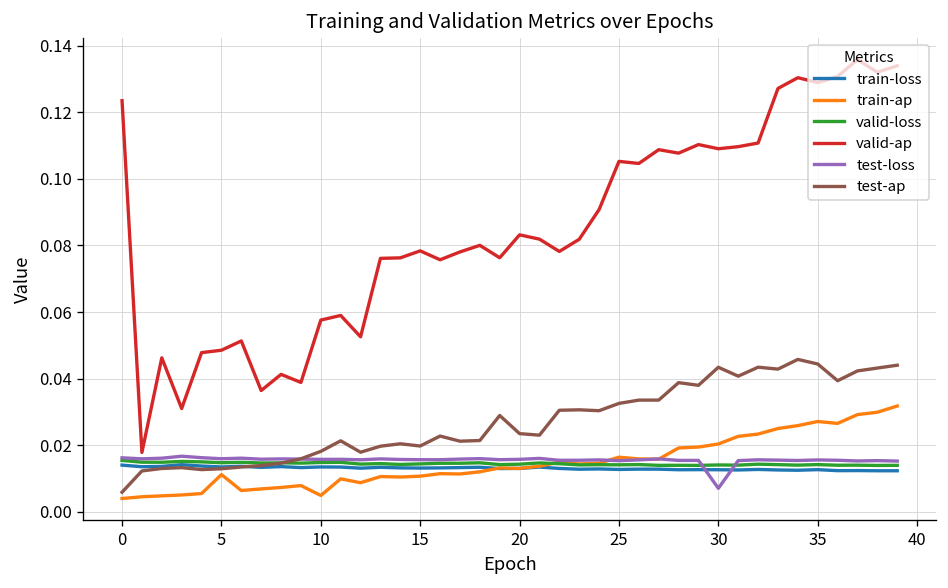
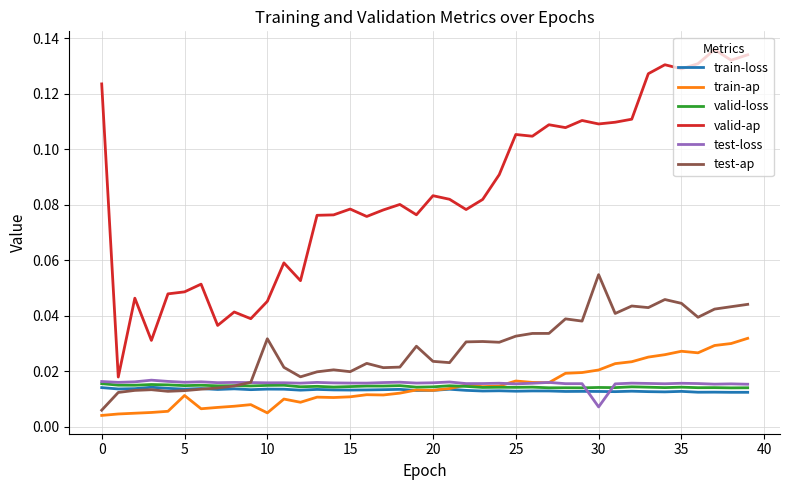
  {
    "train-loss": {
      "0": 0.014,
      "10": 0.014,
      "15": 0.013,
      "25": 0.013,
      "30": 0.013,
      "35": 0.013
    },
    "train-ap": {
      "0": 0.004,
      "5": 0.011,
      "10": 0.005,
      "15": 0.011,
      "25": 0.016,
      "30": 0.020,
      "35": 0.027
    },
    "valid-loss": {
      "5": 0.015,
      "10": 0.015,
      "15": 0.014,
      "20": 0.014,
      "25": 0.014,
      "30": 0.014,
      "35": 0.014
    },
    "valid-ap": {
      "0": 0.123,
      "5": 0.049,
-     "10": 0.058,
+     "10": 0.045,
      "15": 0.078,
      "20": 0.083,
      "25": 0.105,
      "30": 0.109
    },
    "test-loss": {
      "5": 0.016,
      "10": 0.016,
      "15": 0.016,
      "20": 0.016,
      "25": 0.015,
      "30": 0.007,
      "35": 0.016
    },
    "test-ap": {
      "0": 0.006,
-     "10": 0.018,
+     "10": 0.032,
      "15": 0.020,
      "20": 0.024,
      "25": 0.033,
-     "30": 0.043,
+     "30": 0.055,
      "35": 0.044
    }
  }
